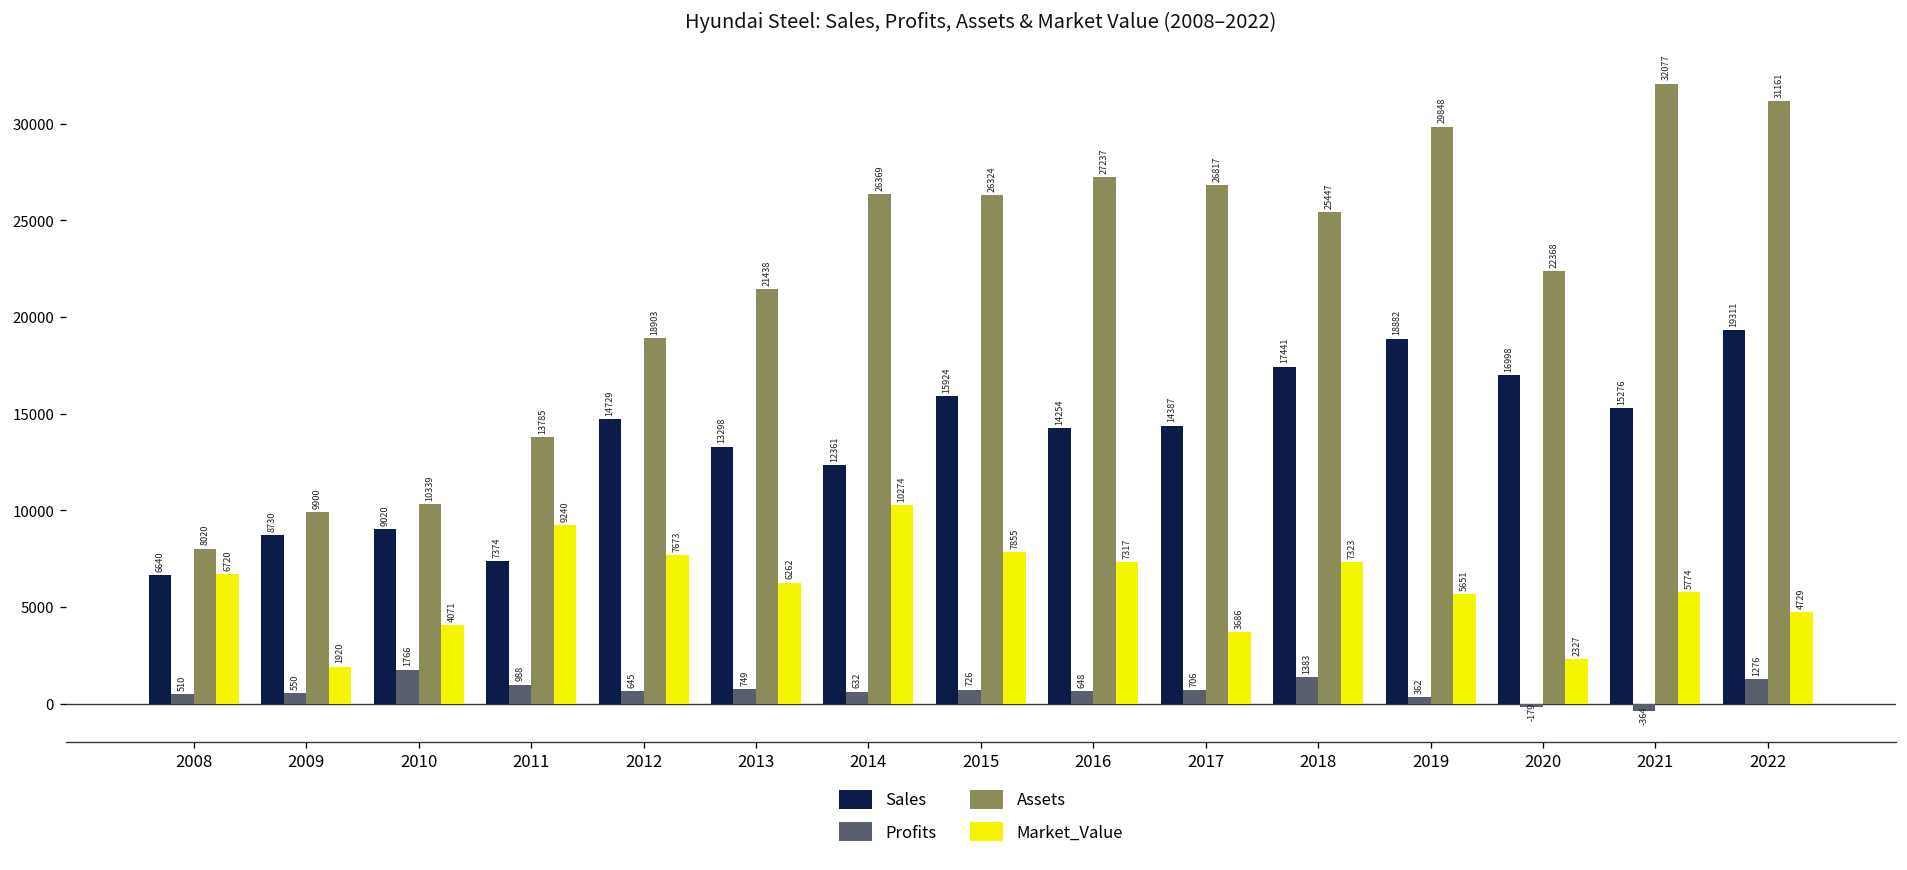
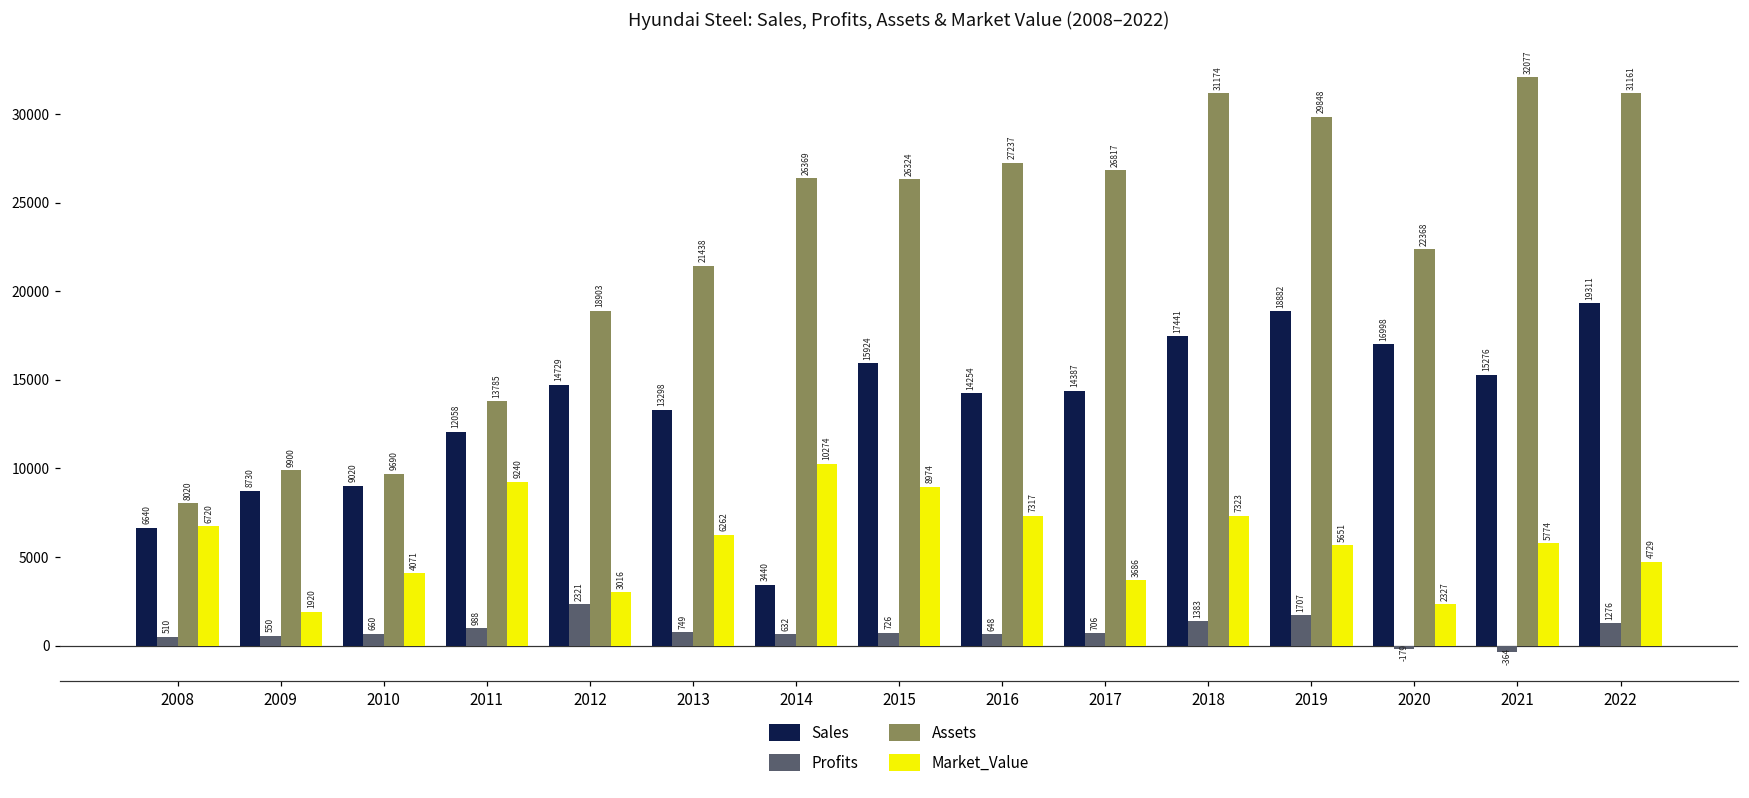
  {
    "Sales": {
      "2008": 6640,
      "2009": 8730,
      "2010": 9020,
-     "2011": 7374,
+     "2011": 12058,
      "2012": 14729,
      "2013": 13298,
-     "2014": 12361,
+     "2014": 3440,
      "2015": 15924,
      "2016": 14254,
      "2017": 14387,
      "2018": 17441,
      "2019": 18882,
      "2020": 16998,
      "2021": 15276,
      "2022": 19311
    },
    "Profits": {
      "2008": 510,
      "2009": 550,
-     "2010": 1766,
+     "2010": 660,
      "2011": 988,
-     "2012": 645,
+     "2012": 2321,
      "2013": 749,
      "2014": 632,
      "2015": 726,
      "2016": 648,
      "2017": 706,
      "2018": 1383,
-     "2019": 362,
+     "2019": 1707,
      "2020": -179,
      "2021": -364,
      "2022": 1276
    },
    "Assets": {
      "2008": 8020,
      "2009": 9900,
-     "2010": 10339,
+     "2010": 9690,
      "2011": 13785,
      "2012": 18903,
      "2013": 21438,
      "2014": 26369,
      "2015": 26324,
      "2016": 27237,
      "2017": 26817,
-     "2018": 25447,
+     "2018": 31174,
      "2019": 29848,
      "2020": 22368,
      "2021": 32077,
      "2022": 31161
    },
    "Market_Value": {
      "2008": 6720,
      "2009": 1920,
      "2010": 4071,
      "2011": 9240,
-     "2012": 7673,
+     "2012": 3016,
      "2013": 6262,
      "2014": 10274,
-     "2015": 7855,
+     "2015": 8974,
      "2016": 7317,
      "2017": 3686,
      "2018": 7323,
      "2019": 5651,
      "2020": 2327,
      "2021": 5774,
      "2022": 4729
    }
  }
